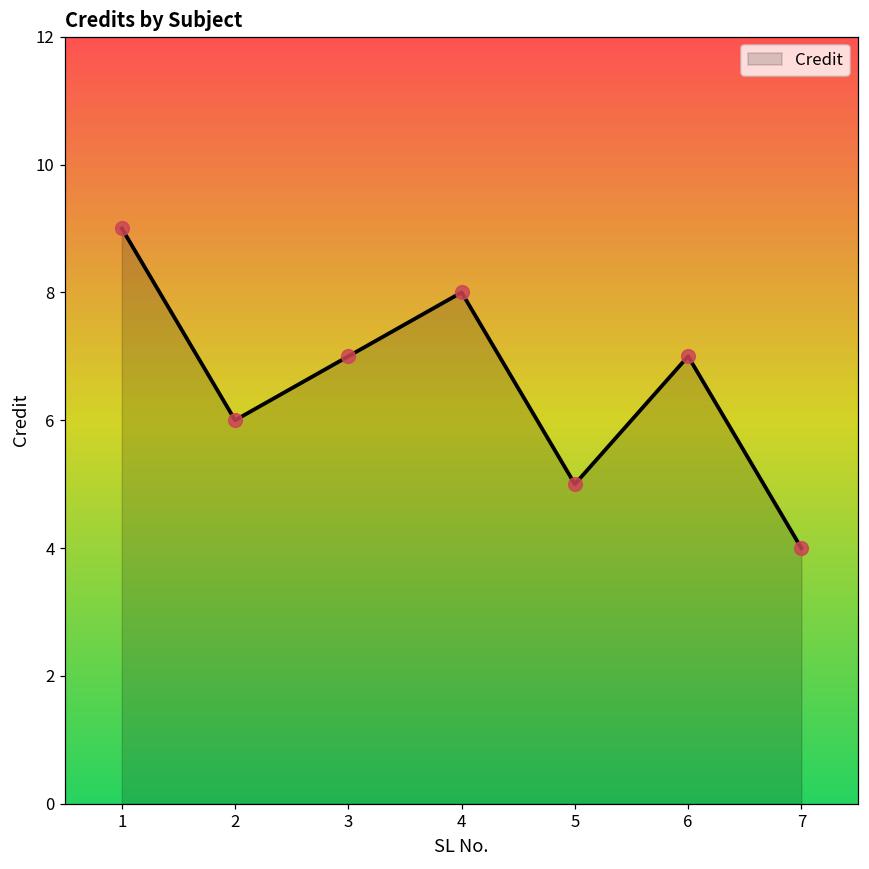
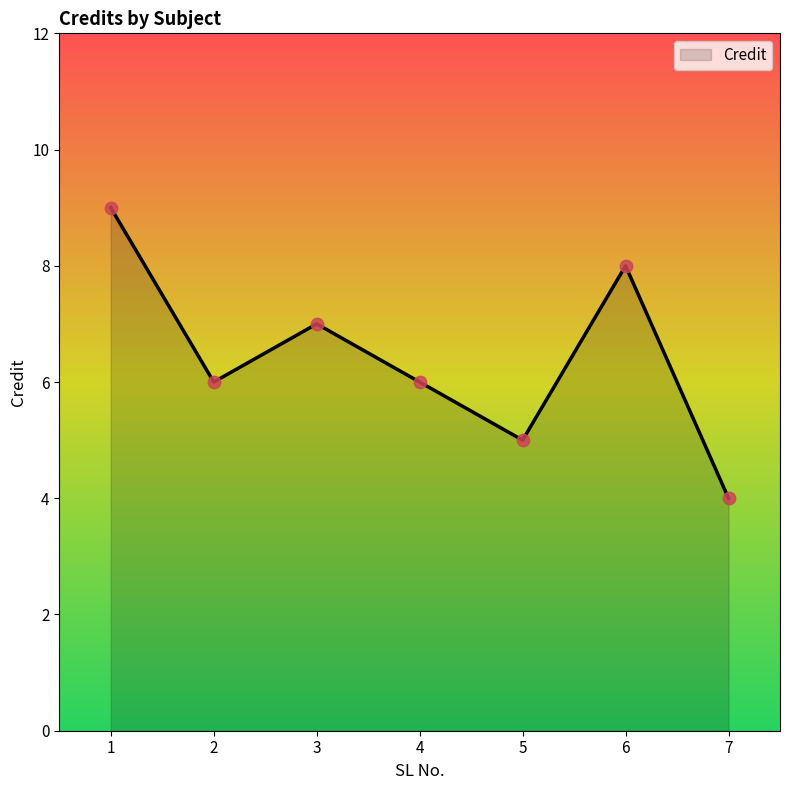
  {
    "1": 9,
    "2": 6,
    "3": 7,
-   "4": 8,
+   "4": 6,
    "5": 5,
-   "6": 7,
+   "6": 8,
    "7": 4
  }
